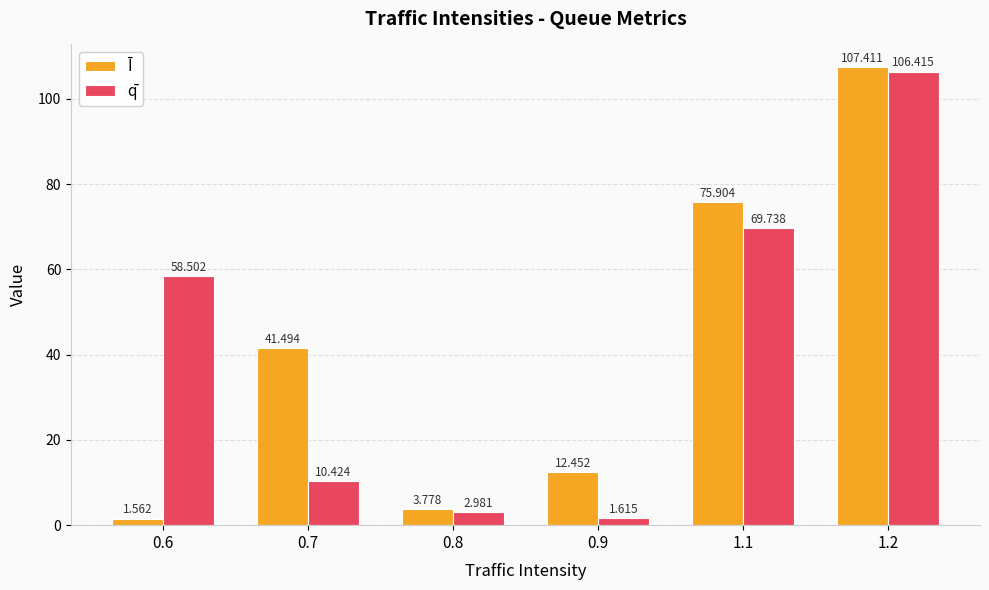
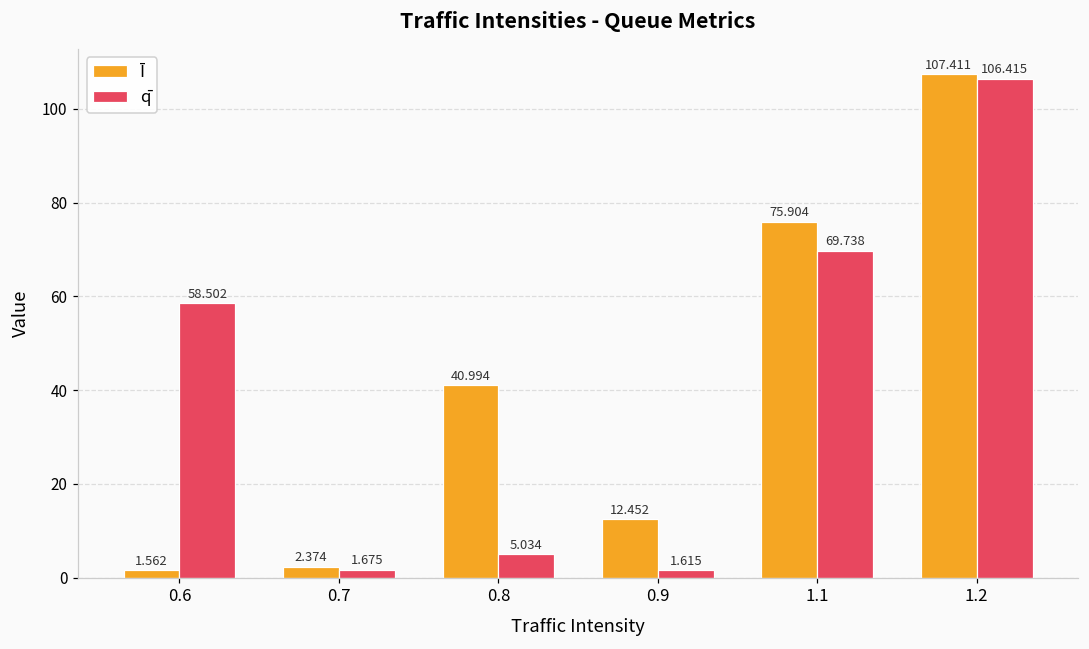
  {
    "Ī": {
      "0.6": 1.562,
-     "0.7": 41.494,
-     "0.8": 3.778,
+     "0.7": 2.374,
+     "0.8": 40.994,
      "0.9": 12.452,
      "1.1": 75.904,
      "1.2": 107.411
    },
    "q̄": {
      "0.6": 58.502,
-     "0.7": 10.424,
-     "0.8": 2.981,
+     "0.7": 1.675,
+     "0.8": 5.034,
      "0.9": 1.615,
      "1.1": 69.738,
      "1.2": 106.415
    }
  }
